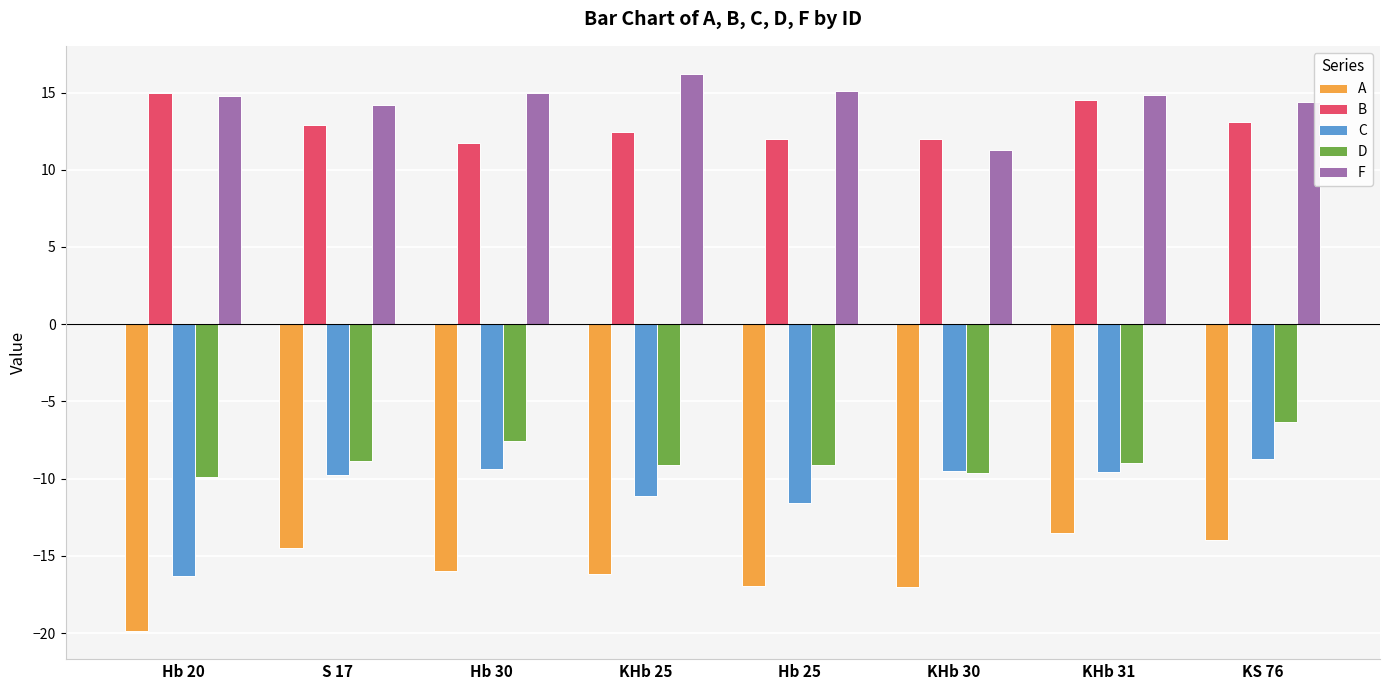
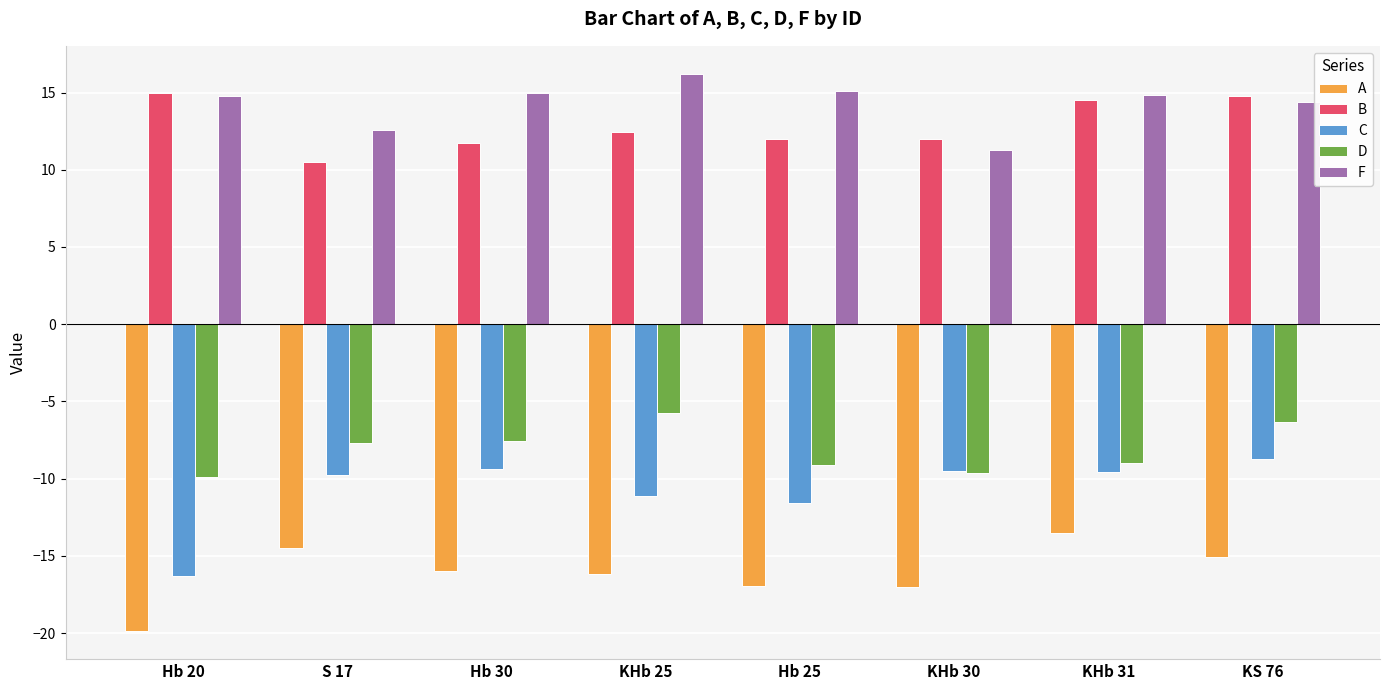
  {
    "A": {
      "Hb 20": -19.9,
      "S 17": -14.5,
      "Hb 30": -16.0,
      "KHb 25": -16.2,
      "Hb 25": -17.0,
      "KHb 30": -17.0,
      "KHb 31": -13.5,
-     "KS 76": -14.0
+     "KS 76": -15.1
    },
    "B": {
      "Hb 20": 15.0,
-     "S 17": 12.9,
+     "S 17": 10.5,
      "Hb 30": 11.8,
      "KHb 25": 12.5,
      "Hb 25": 12.0,
      "KHb 30": 12.0,
      "KHb 31": 14.5,
-     "KS 76": 13.1
+     "KS 76": 14.8
    },
    "C": {
      "Hb 20": -16.3,
      "S 17": -9.8,
      "Hb 30": -9.4,
      "KHb 25": -11.1,
      "Hb 25": -11.6,
      "KHb 30": -9.5,
      "KHb 31": -9.6,
      "KS 76": -8.7
    },
    "D": {
      "Hb 20": -9.9,
-     "S 17": -8.9,
+     "S 17": -7.7,
      "Hb 30": -7.5,
-     "KHb 25": -9.1,
+     "KHb 25": -5.7,
      "Hb 25": -9.1,
      "KHb 30": -9.6,
      "KHb 31": -9.0,
      "KS 76": -6.3
    },
    "F": {
      "Hb 20": 14.8,
-     "S 17": 14.2,
+     "S 17": 12.6,
      "Hb 30": 15.0,
      "KHb 25": 16.2,
      "Hb 25": 15.1,
      "KHb 30": 11.3,
      "KHb 31": 14.8,
      "KS 76": 14.4
    }
  }
